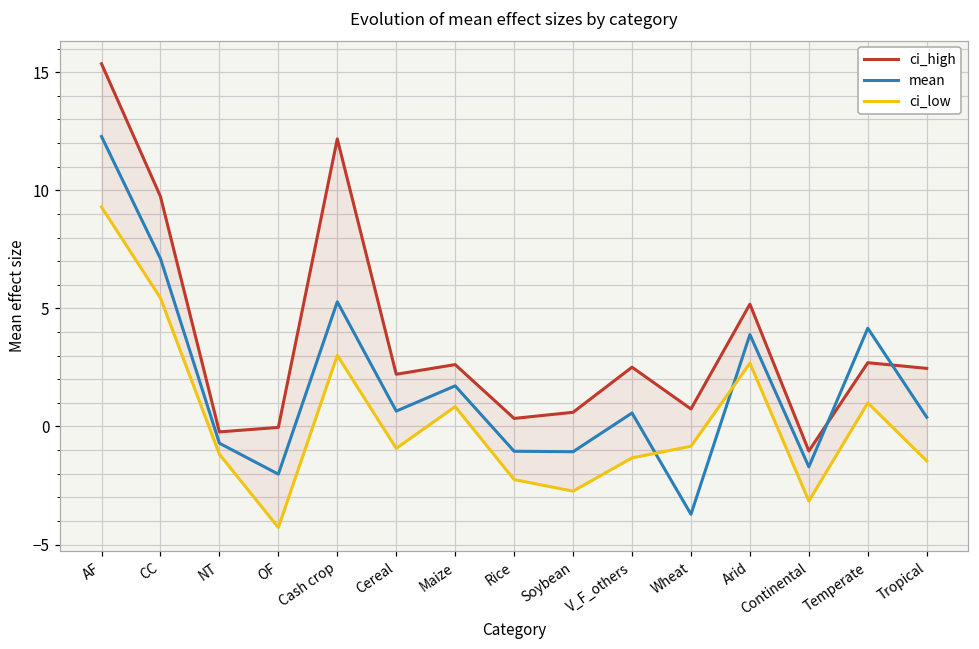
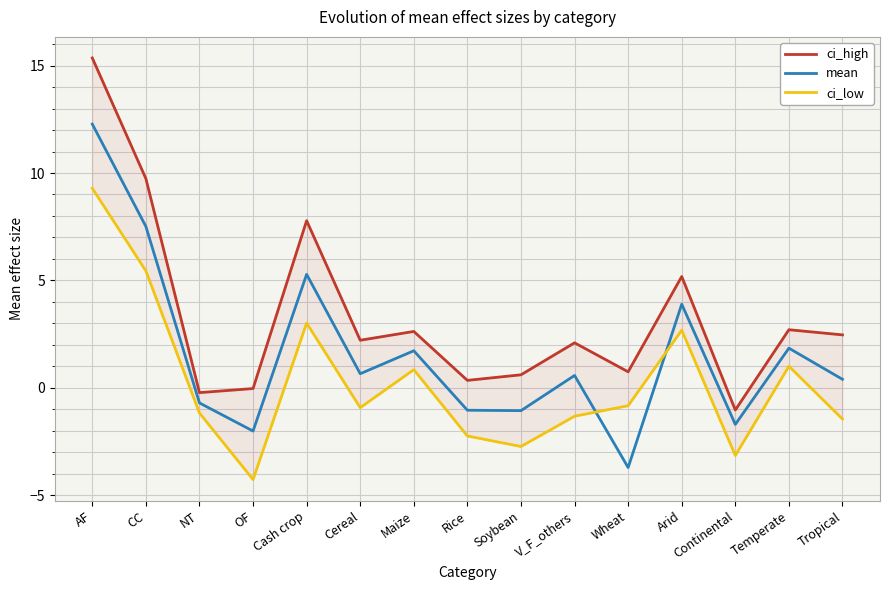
  {
    "ci_high": {
      "AF": 15.4,
      "CC": 9.7,
      "NT": -0.2,
      "OF": 0.0,
-     "Cash crop": 12.2,
+     "Cash crop": 7.8,
      "Cereal": 2.2,
      "Maize": 2.6,
      "Rice": 0.3,
      "Soybean": 0.6,
-     "V_F_others": 2.5,
+     "V_F_others": 2.1,
      "Wheat": 0.7,
      "Arid": 5.2,
      "Continental": -1.0,
      "Temperate": 2.7,
      "Tropical": 2.5
    },
    "mean": {
      "AF": 12.3,
-     "CC": 7.1,
+     "CC": 7.5,
      "NT": -0.7,
      "OF": -2.0,
      "Cash crop": 5.3,
      "Cereal": 0.7,
      "Maize": 1.7,
      "Rice": -1.1,
      "Soybean": -1.1,
      "V_F_others": 0.6,
      "Wheat": -3.7,
      "Arid": 3.9,
      "Continental": -1.7,
-     "Temperate": 4.2,
+     "Temperate": 1.8,
      "Tropical": 0.4
    },
    "ci_low": {
      "AF": 9.3,
      "CC": 5.4,
      "NT": -1.2,
      "OF": -4.3,
      "Cash crop": 3.0,
      "Cereal": -0.9,
      "Maize": 0.8,
      "Rice": -2.3,
      "Soybean": -2.7,
      "V_F_others": -1.3,
      "Wheat": -0.8,
      "Arid": 2.7,
      "Continental": -3.2,
      "Temperate": 1.0,
      "Tropical": -1.5
    }
  }
